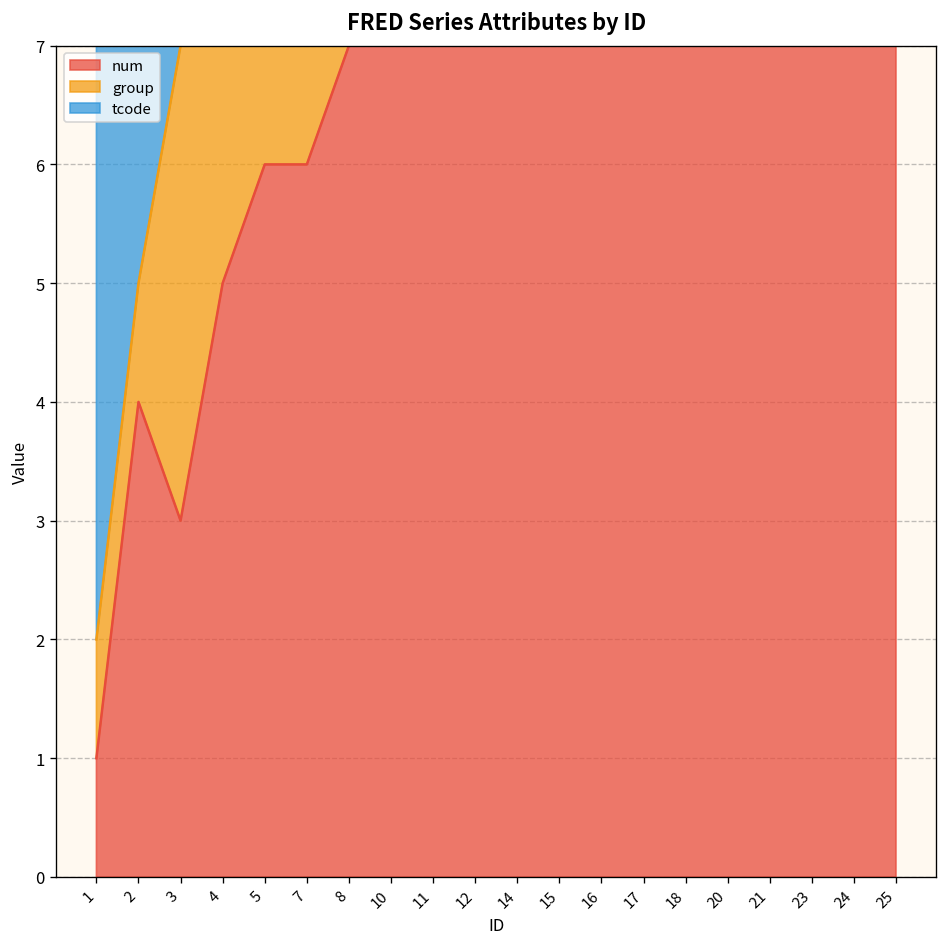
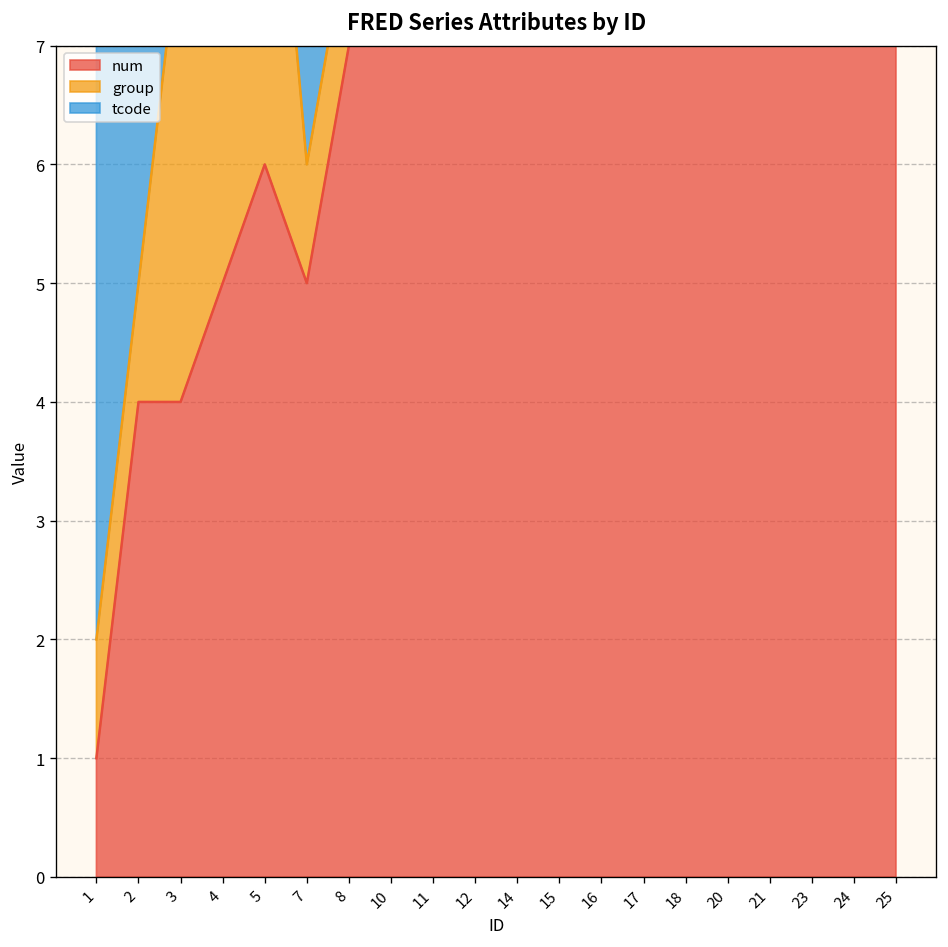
  {
    "num": {
      "1": 1,
      "2": 4,
-     "3": 3,
+     "3": 4,
      "4": 5,
      "5": 6,
-     "7": 6,
+     "7": 5,
      "8": 7
    },
    "group": {
      "1": 1,
      "2": 1,
      "7": 1
    },
    "tcode": {
      "1": 5
    }
  }
